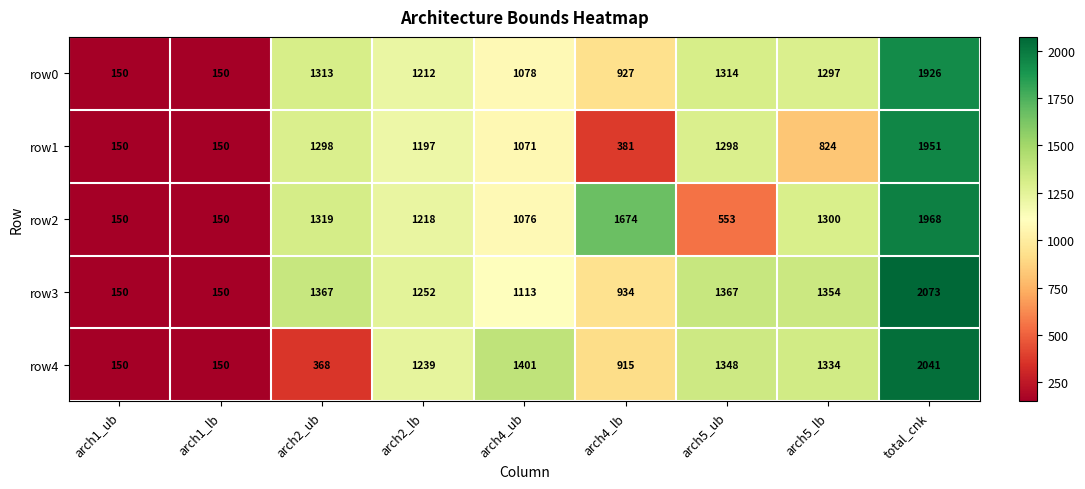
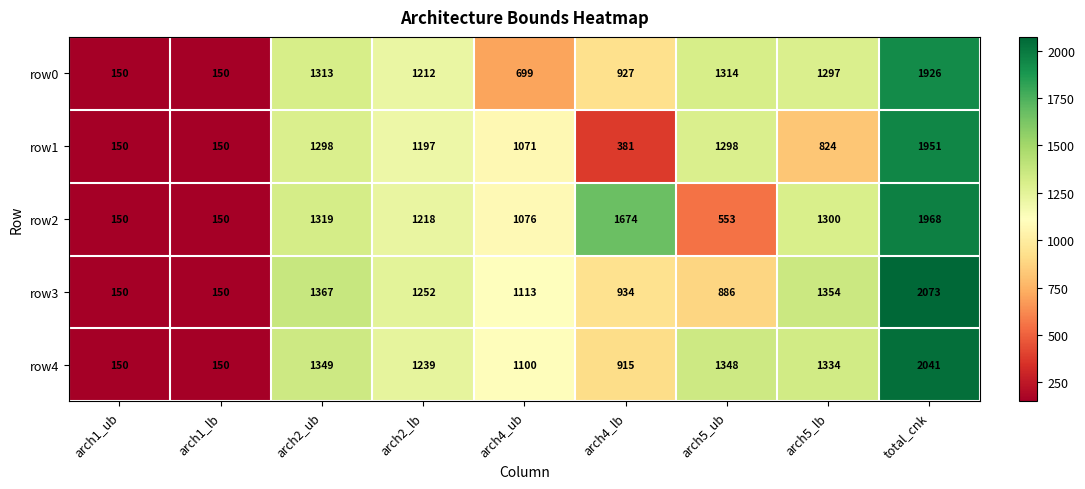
  {
    "row0": {
      "arch1_ub": 150,
      "arch1_lb": 150,
      "arch2_ub": 1313,
      "arch2_lb": 1212,
-     "arch4_ub": 1078,
+     "arch4_ub": 699,
      "arch4_lb": 927,
      "arch5_ub": 1314,
      "arch5_lb": 1297,
      "total_cnk": 1926
    },
    "row1": {
      "arch1_ub": 150,
      "arch1_lb": 150,
      "arch2_ub": 1298,
      "arch2_lb": 1197,
      "arch4_ub": 1071,
      "arch4_lb": 381,
      "arch5_ub": 1298,
      "arch5_lb": 824,
      "total_cnk": 1951
    },
    "row2": {
      "arch1_ub": 150,
      "arch1_lb": 150,
      "arch2_ub": 1319,
      "arch2_lb": 1218,
      "arch4_ub": 1076,
      "arch4_lb": 1674,
      "arch5_ub": 553,
      "arch5_lb": 1300,
      "total_cnk": 1968
    },
    "row3": {
      "arch1_ub": 150,
      "arch1_lb": 150,
      "arch2_ub": 1367,
      "arch2_lb": 1252,
      "arch4_ub": 1113,
      "arch4_lb": 934,
-     "arch5_ub": 1367,
+     "arch5_ub": 886,
      "arch5_lb": 1354,
      "total_cnk": 2073
    },
    "row4": {
      "arch1_ub": 150,
      "arch1_lb": 150,
-     "arch2_ub": 368,
+     "arch2_ub": 1349,
      "arch2_lb": 1239,
-     "arch4_ub": 1401,
+     "arch4_ub": 1100,
      "arch4_lb": 915,
      "arch5_ub": 1348,
      "arch5_lb": 1334,
      "total_cnk": 2041
    }
  }
